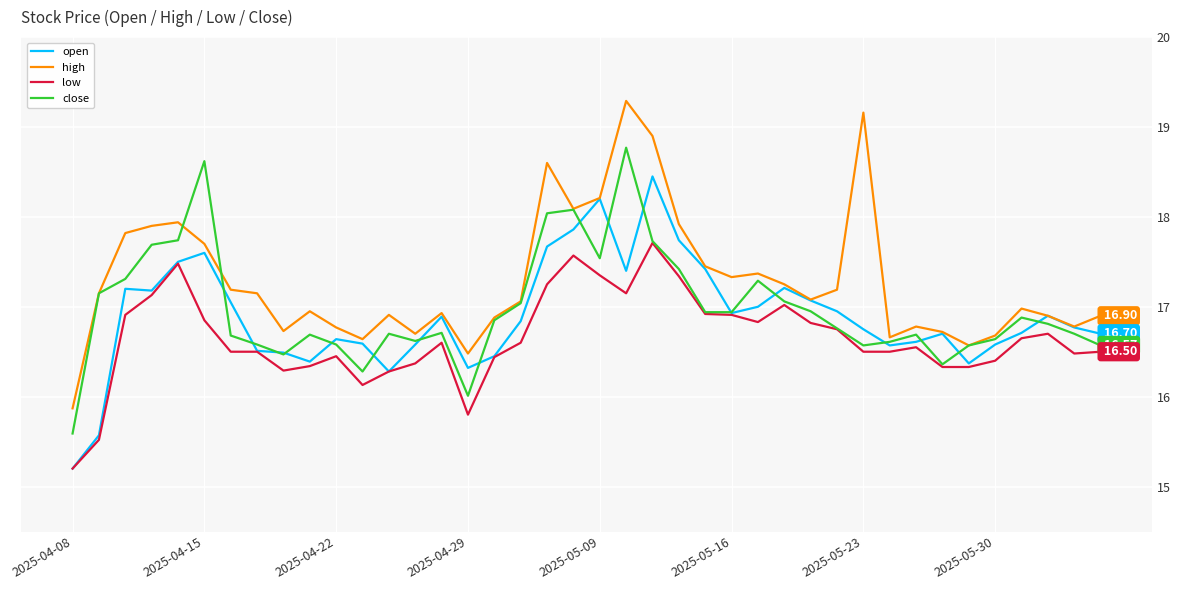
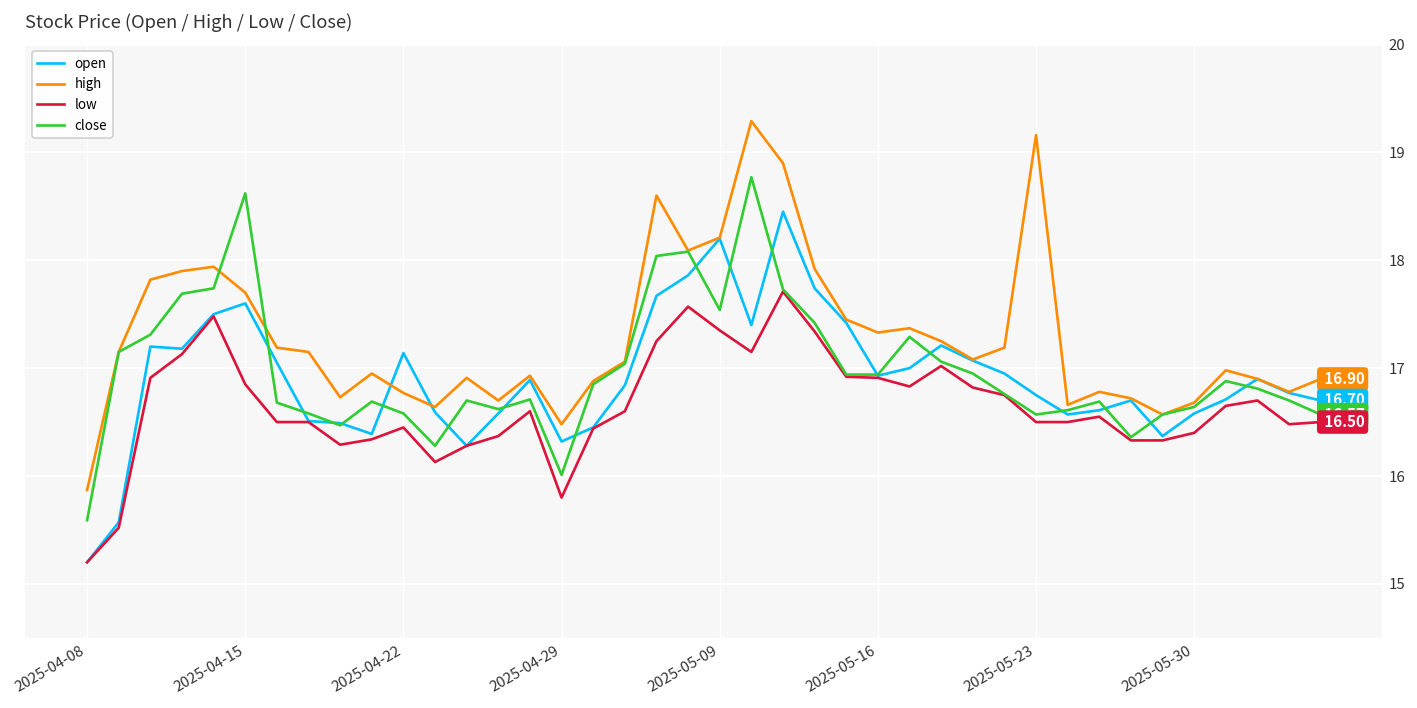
  {
    "open": {
      "2025-04-15": 17.6,
-     "2025-04-22": 16.6,
+     "2025-04-22": 17.1,
      "2025-04-29": 16.3,
      "2025-05-23": 16.8,
      "2025-05-30": 16.6
    },
    "high": {
      "2025-04-08": 15.9,
      "2025-04-15": 17.7,
      "2025-04-22": 16.8,
      "2025-04-29": 16.5,
      "2025-05-16": 17.3,
      "2025-05-23": 19.2,
      "2025-05-30": 16.7
    },
    "low": {
      "2025-04-15": 16.9,
      "2025-04-22": 16.5,
      "2025-04-29": 15.8,
      "2025-05-09": 17.4,
      "2025-05-23": 16.5,
      "2025-05-30": 16.4
    },
    "close": {
      "2025-04-08": 15.6,
      "2025-04-15": 18.6,
      "2025-04-22": 16.6,
      "2025-04-29": 16.0,
      "2025-05-09": 17.5,
      "2025-05-23": 16.6,
      "2025-05-30": 16.6
    }
  }
